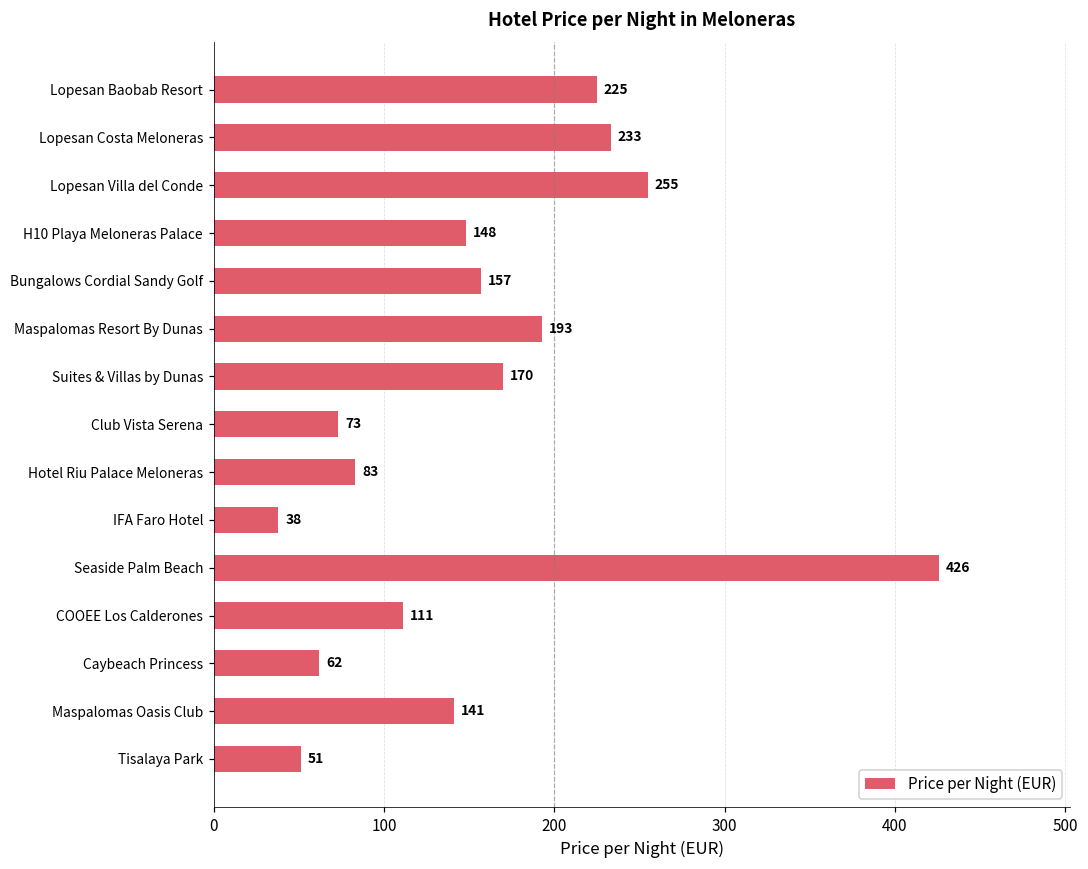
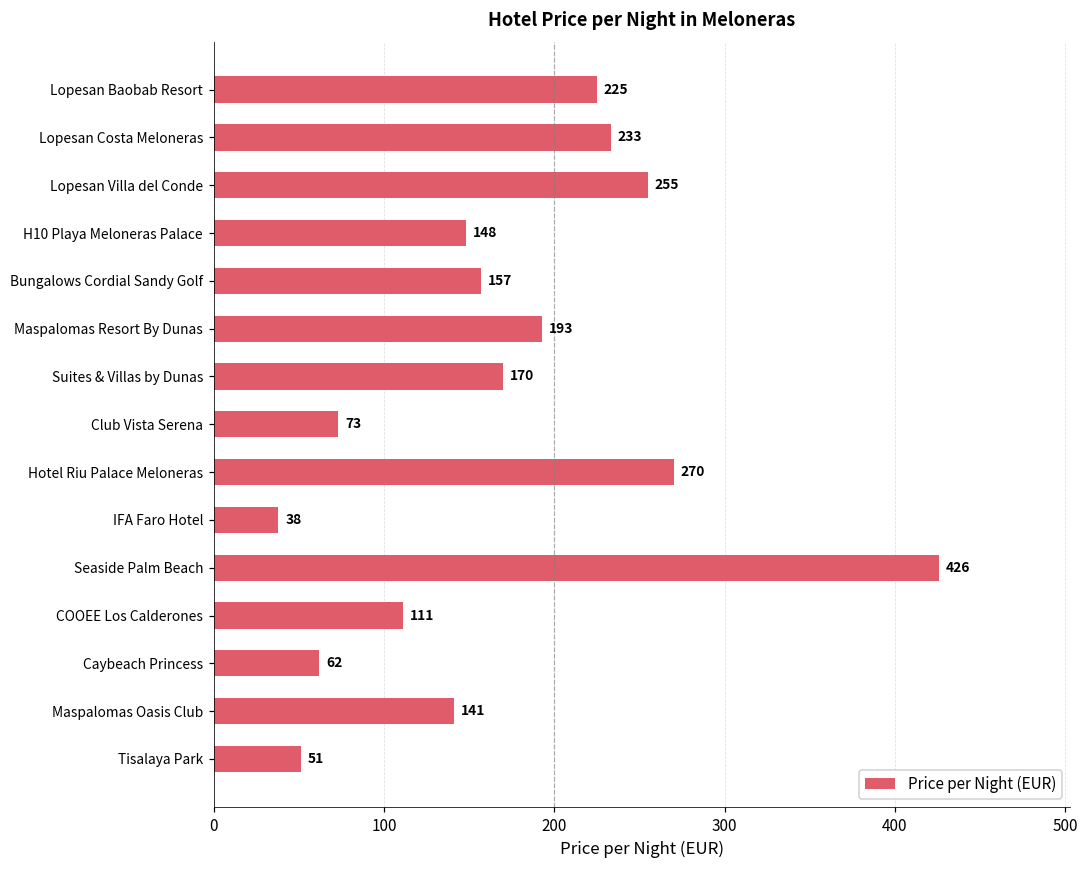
  {
    "Lopesan Baobab Resort": 225,
    "Lopesan Costa Meloneras": 233,
    "Lopesan Villa del Conde": 255,
    "H10 Playa Meloneras Palace": 148,
    "Bungalows Cordial Sandy Golf": 157,
    "Maspalomas Resort By Dunas": 193,
    "Suites & Villas by Dunas": 170,
    "Club Vista Serena": 73,
-   "Hotel Riu Palace Meloneras": 83,
+   "Hotel Riu Palace Meloneras": 270,
    "IFA Faro Hotel": 38,
    "Seaside Palm Beach": 426,
    "COOEE Los Calderones": 111,
    "Caybeach Princess": 62,
    "Maspalomas Oasis Club": 141,
    "Tisalaya Park": 51
  }
